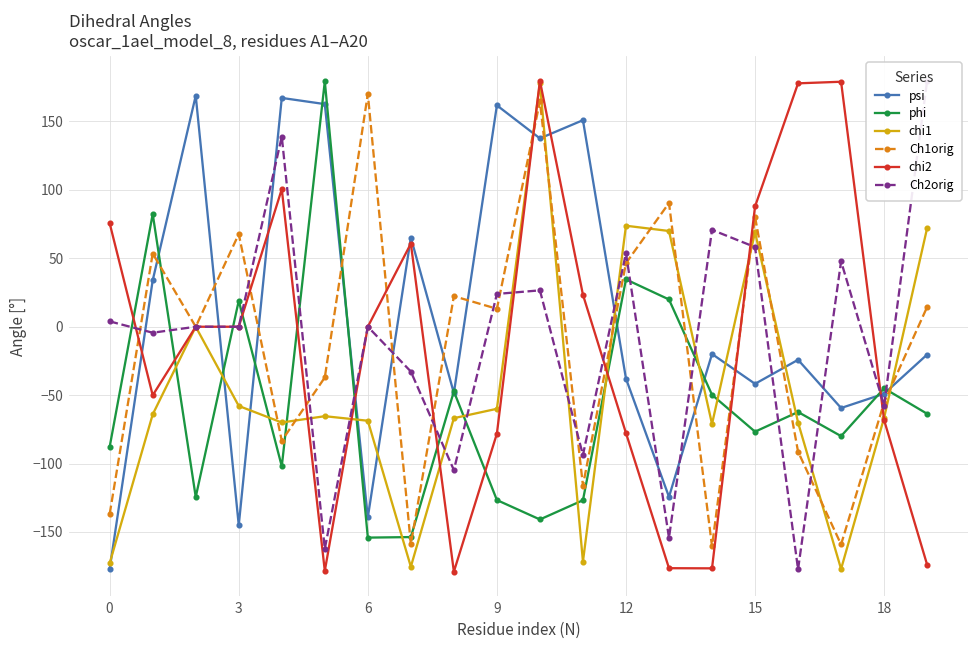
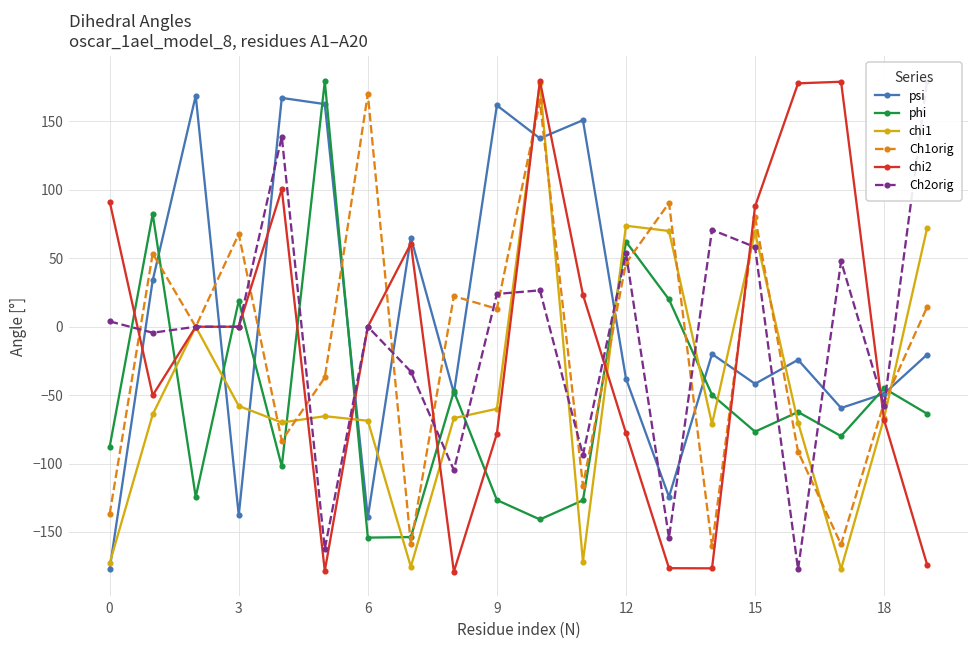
  {
    "psi": {
      "0": -177,
-     "3": -145,
+     "3": -138,
      "6": -139,
      "9": 162,
      "12": -38,
      "15": -42,
      "18": -49
    },
    "phi": {
      "0": -88,
      "3": 19,
      "6": -154,
      "9": -127,
-     "12": 35,
+     "12": 62,
      "15": -77,
      "18": -45
    },
    "chi2": {
-     "0": 76,
+     "0": 91,
      "9": -78,
      "12": -78,
      "15": 88
    },
    "Ch2orig": {
      "0": 4,
      "9": 24,
      "12": 54,
      "15": 58,
      "18": -58
    }
  }
